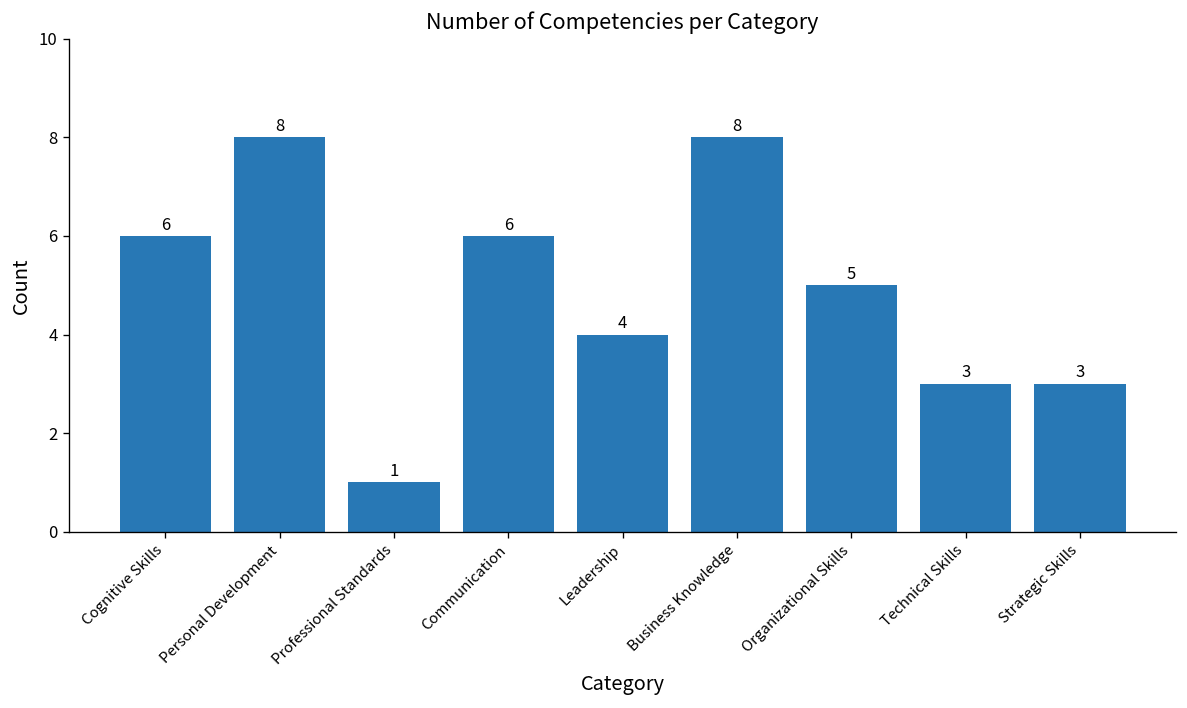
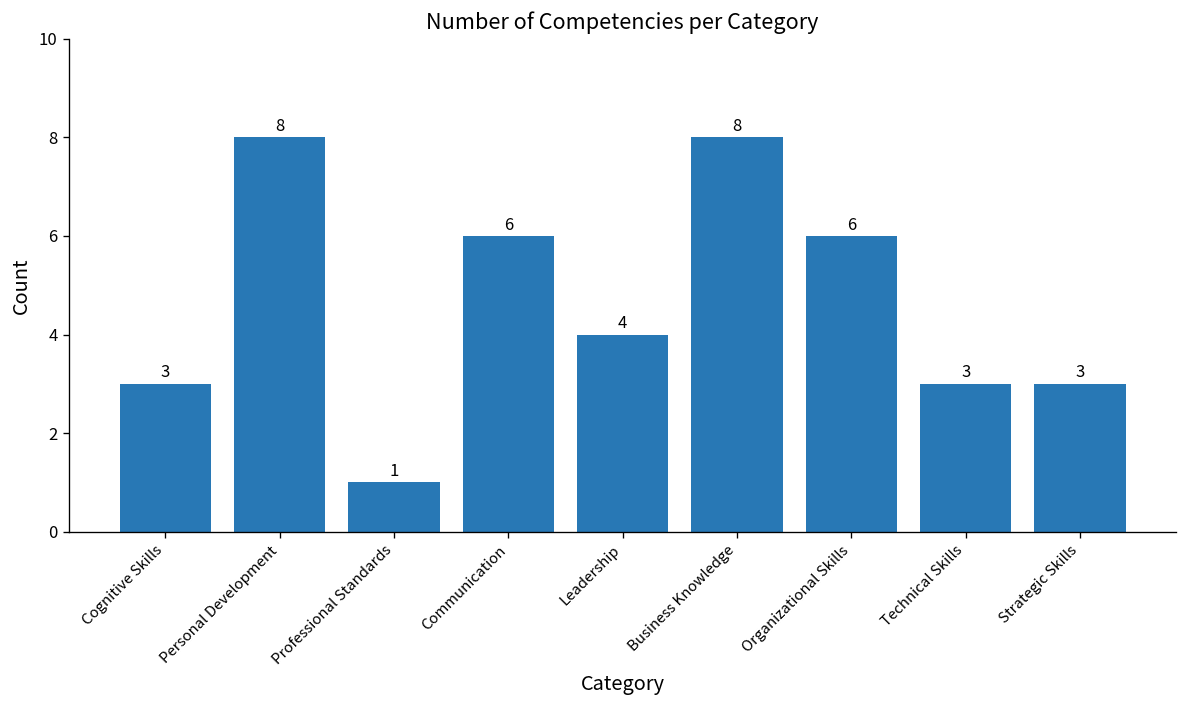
  {
-   "Cognitive Skills": 6,
+   "Cognitive Skills": 3,
    "Personal Development": 8,
    "Professional Standards": 1,
    "Communication": 6,
    "Leadership": 4,
    "Business Knowledge": 8,
-   "Organizational Skills": 5,
+   "Organizational Skills": 6,
    "Technical Skills": 3,
    "Strategic Skills": 3
  }
